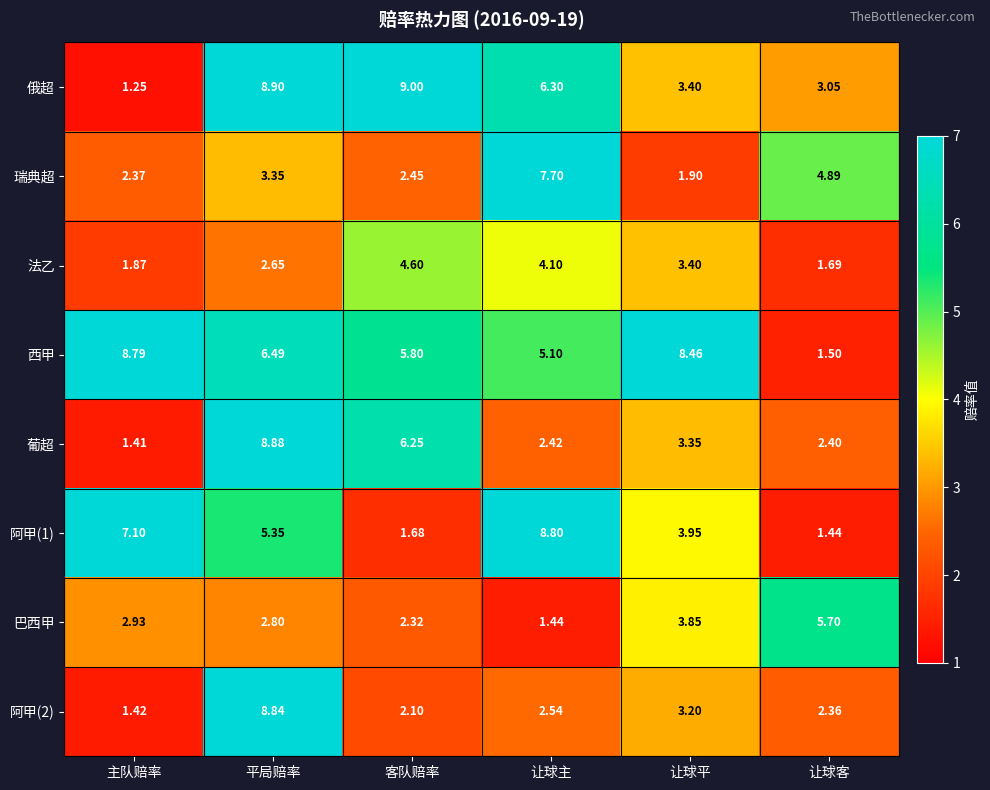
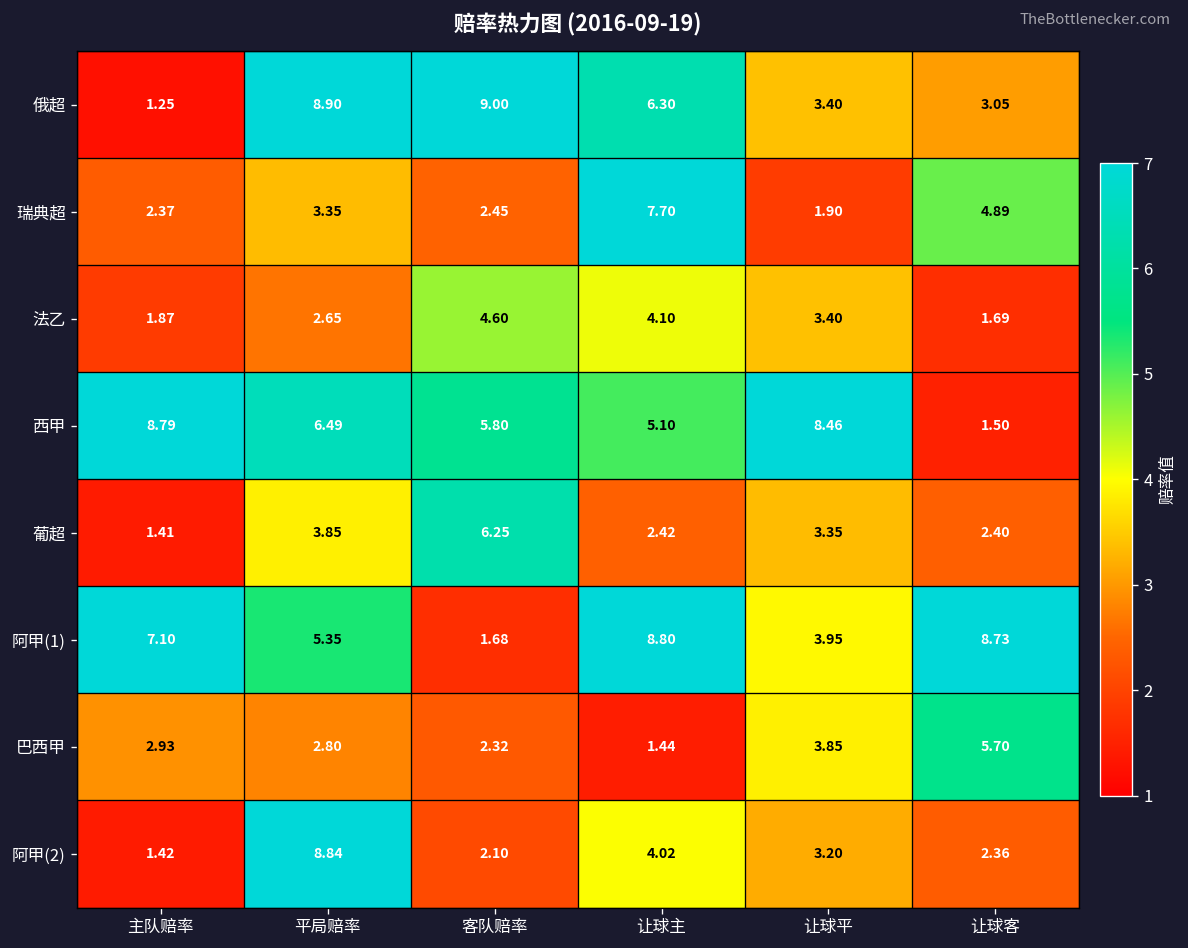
  {
    "俄超": {
      "主队赔率": 1.25,
      "平局赔率": 8.90,
      "客队赔率": 9.00,
      "让球主": 6.30,
      "让球平": 3.40,
      "让球客": 3.05
    },
    "瑞典超": {
      "主队赔率": 2.37,
      "平局赔率": 3.35,
      "客队赔率": 2.45,
      "让球主": 7.70,
      "让球平": 1.90,
      "让球客": 4.89
    },
    "法乙": {
      "主队赔率": 1.87,
      "平局赔率": 2.65,
      "客队赔率": 4.60,
      "让球主": 4.10,
      "让球平": 3.40,
      "让球客": 1.69
    },
    "西甲": {
      "主队赔率": 8.79,
      "平局赔率": 6.49,
      "客队赔率": 5.80,
      "让球主": 5.10,
      "让球平": 8.46,
      "让球客": 1.50
    },
    "葡超": {
      "主队赔率": 1.41,
-     "平局赔率": 8.88,
+     "平局赔率": 3.85,
      "客队赔率": 6.25,
      "让球主": 2.42,
      "让球平": 3.35,
      "让球客": 2.40
    },
    "阿甲(1)": {
      "主队赔率": 7.10,
      "平局赔率": 5.35,
      "客队赔率": 1.68,
      "让球主": 8.80,
      "让球平": 3.95,
-     "让球客": 1.44
+     "让球客": 8.73
    },
    "巴西甲": {
      "主队赔率": 2.93,
      "平局赔率": 2.80,
      "客队赔率": 2.32,
      "让球主": 1.44,
      "让球平": 3.85,
      "让球客": 5.70
    },
    "阿甲(2)": {
      "主队赔率": 1.42,
      "平局赔率": 8.84,
      "客队赔率": 2.10,
-     "让球主": 2.54,
+     "让球主": 4.02,
      "让球平": 3.20,
      "让球客": 2.36
    }
  }
